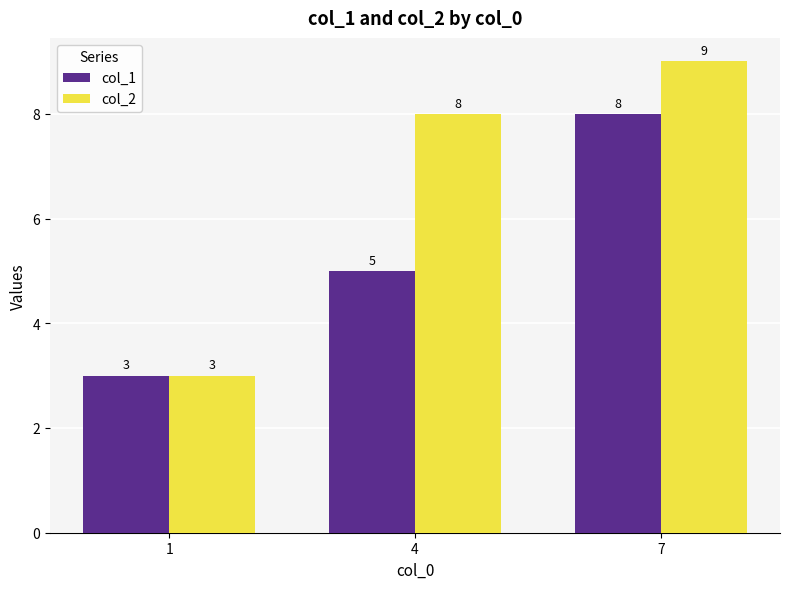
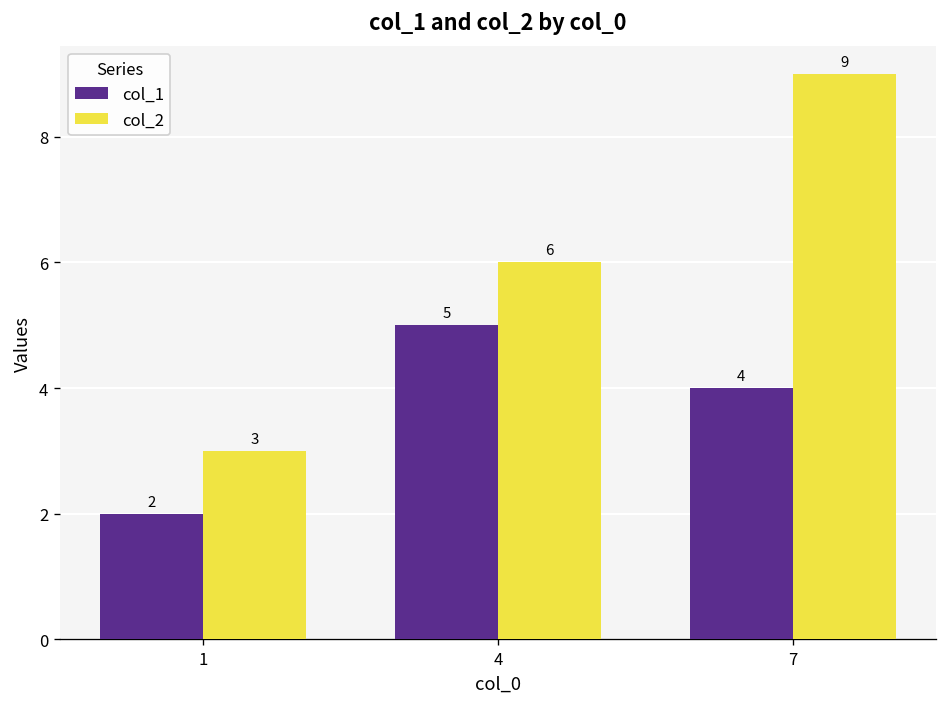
  {
    "col_1": {
-     "1": 3,
+     "1": 2,
      "4": 5,
-     "7": 8
+     "7": 4
    },
    "col_2": {
      "1": 3,
-     "4": 8,
+     "4": 6,
      "7": 9
    }
  }
